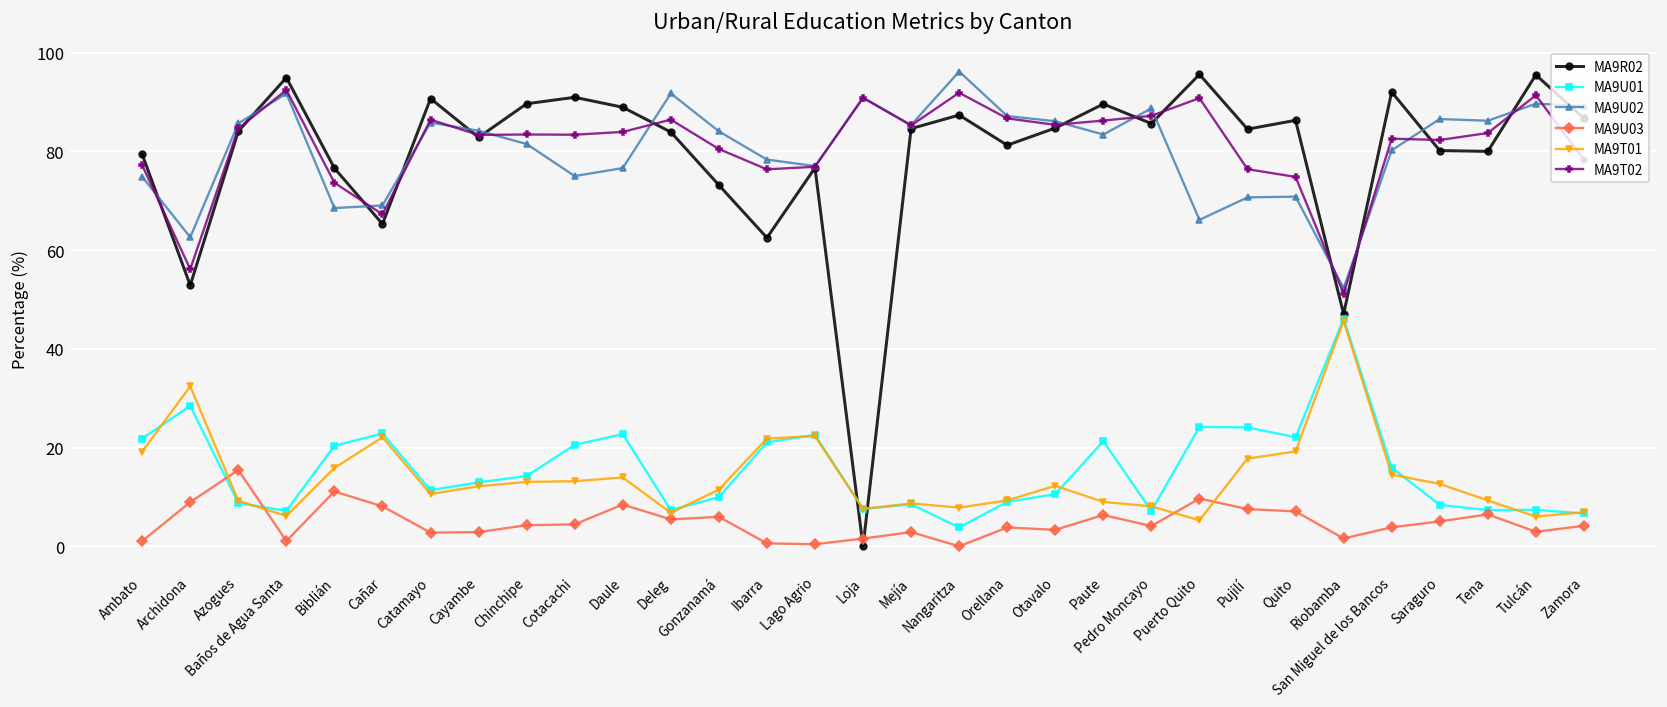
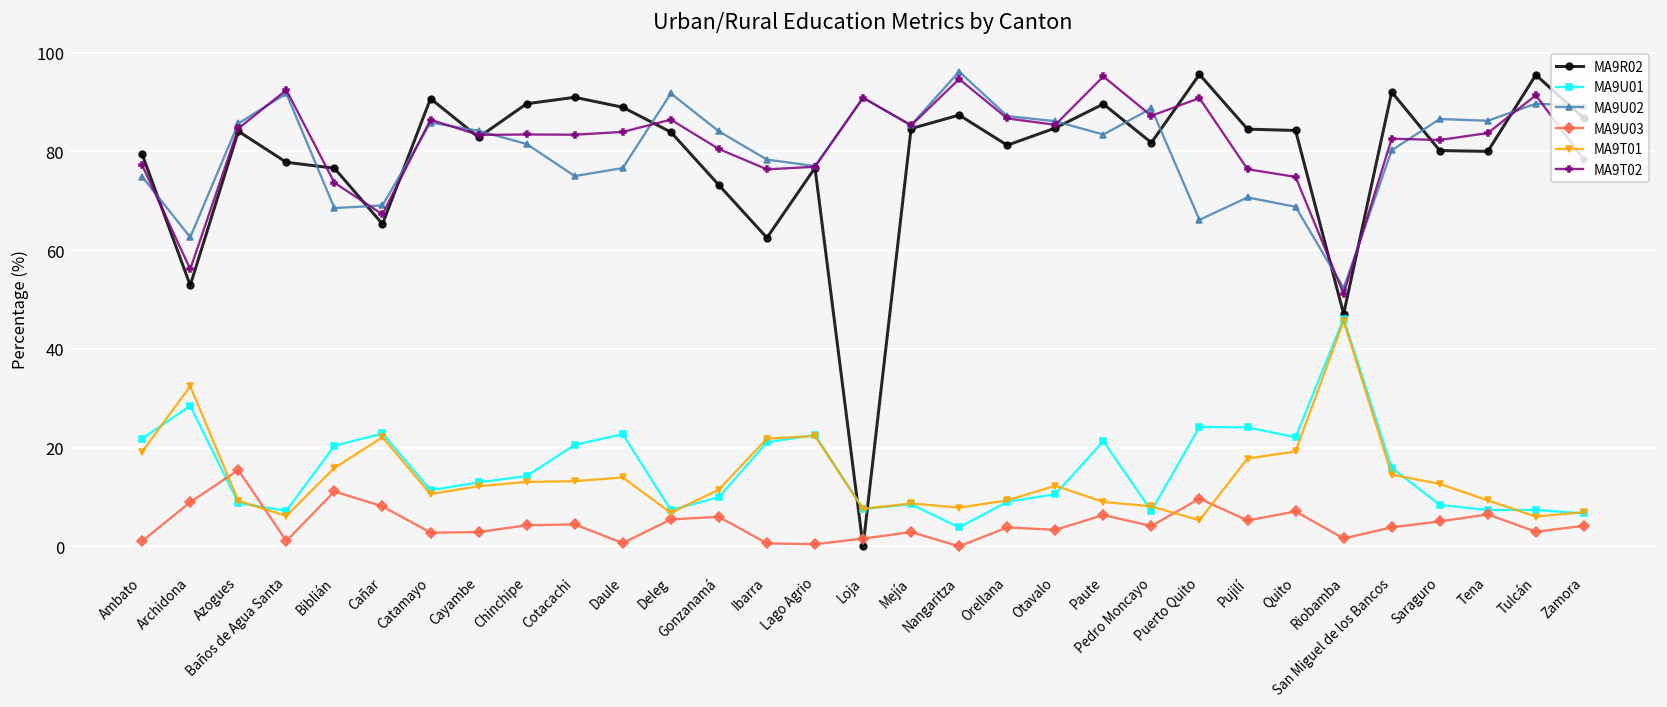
  {
    "MA9R02": {
      "Ambato": 79,
      "Archidona": 53,
-     "Baños de Agua Santa": 95,
+     "Baños de Agua Santa": 78,
      "Biblián": 77,
      "Cañar": 65,
      "Catamayo": 91,
      "Chinchipe": 90,
      "Cotacachi": 91,
      "Daule": 89,
      "Deleg": 84,
      "Gonzanamá": 73,
      "Ibarra": 63,
      "Loja": 0,
      "Mejía": 85,
      "Nangaritza": 87,
      "Orellana": 81,
      "Otavalo": 85,
      "Paute": 90,
-     "Pedro Moncayo": 86,
+     "Pedro Moncayo": 82,
      "Puerto Quito": 96,
      "Pujilí": 85,
-     "Quito": 86,
+     "Quito": 84,
      "Riobamba": 47,
      "San Miguel de los Bancos": 92,
      "Saraguro": 80,
      "Tena": 80,
      "Tulcán": 95
    },
    "MA9U01": {
      "Ambato": 22,
      "Archidona": 28,
      "Baños de Agua Santa": 7,
      "Biblián": 20,
      "Cañar": 23,
      "Catamayo": 11,
      "Cayambe": 13,
      "Chinchipe": 14,
      "Cotacachi": 21,
      "Daule": 23,
      "Gonzanamá": 10,
      "Ibarra": 21,
      "Nangaritza": 4,
      "Otavalo": 11,
      "Paute": 21,
      "Pedro Moncayo": 7,
      "Puerto Quito": 24,
      "Pujilí": 24,
      "Quito": 22,
      "San Miguel de los Bancos": 16,
      "Saraguro": 8,
      "Tena": 7,
      "Tulcán": 7
    },
    "MA9U02": {
      "Ambato": 75,
      "Archidona": 63,
      "Azogues": 86,
      "Baños de Agua Santa": 92,
      "Biblián": 69,
      "Cañar": 69,
      "Cayambe": 84,
      "Chinchipe": 81,
      "Cotacachi": 75,
      "Daule": 77,
      "Deleg": 92,
      "Gonzanamá": 84,
      "Ibarra": 78,
      "Nangaritza": 96,
      "Otavalo": 86,
      "Paute": 83,
      "Pedro Moncayo": 89,
      "Puerto Quito": 66,
      "Pujilí": 71,
-     "Quito": 71,
+     "Quito": 69,
      "Riobamba": 52,
      "San Miguel de los Bancos": 80,
      "Saraguro": 87,
      "Tena": 86,
      "Tulcán": 90
    },
    "MA9U03": {
      "Ambato": 1,
      "Archidona": 9,
      "Azogues": 15,
      "Baños de Agua Santa": 1,
      "Biblián": 11,
      "Cañar": 8,
      "Catamayo": 3,
      "Cayambe": 3,
      "Chinchipe": 4,
      "Cotacachi": 4,
-     "Daule": 8,
+     "Daule": 1,
      "Deleg": 5,
      "Gonzanamá": 6,
      "Ibarra": 1,
      "Lago Agrio": 0,
      "Loja": 2,
      "Mejía": 3,
      "Nangaritza": 0,
      "Orellana": 4,
      "Otavalo": 3,
      "Paute": 6,
      "Pedro Moncayo": 4,
      "Puerto Quito": 10,
-     "Pujilí": 8,
+     "Pujilí": 5,
      "Quito": 7,
      "Riobamba": 2,
      "San Miguel de los Bancos": 4,
      "Saraguro": 5,
      "Tena": 6,
      "Tulcán": 3,
      "Zamora": 4
    },
    "MA9T01": {
      "Ambato": 19,
      "Archidona": 32,
      "Baños de Agua Santa": 6,
      "Biblián": 16,
      "Cañar": 22,
      "Catamayo": 11,
      "Cayambe": 12,
      "Chinchipe": 13,
      "Cotacachi": 13,
      "Daule": 14,
      "Gonzanamá": 11,
      "Ibarra": 22,
      "Nangaritza": 8,
      "Otavalo": 12,
      "Paute": 9,
      "Pedro Moncayo": 8,
      "Puerto Quito": 5,
      "Pujilí": 18,
      "Quito": 19,
      "San Miguel de los Bancos": 15,
      "Saraguro": 13,
      "Tena": 9,
      "Tulcán": 6
    },
    "MA9T02": {
      "Ambato": 77,
      "Archidona": 56,
      "Baños de Agua Santa": 92,
      "Biblián": 74,
      "Cañar": 67,
      "Chinchipe": 83,
      "Cotacachi": 83,
      "Daule": 84,
      "Deleg": 86,
      "Gonzanamá": 80,
      "Ibarra": 76,
-     "Nangaritza": 92,
+     "Nangaritza": 95,
      "Otavalo": 85,
-     "Paute": 86,
+     "Paute": 95,
      "Pedro Moncayo": 87,
      "Puerto Quito": 91,
      "Pujilí": 76,
      "Quito": 75,
      "Riobamba": 51,
      "San Miguel de los Bancos": 83,
      "Saraguro": 82,
      "Tena": 84,
      "Tulcán": 91
    }
  }
